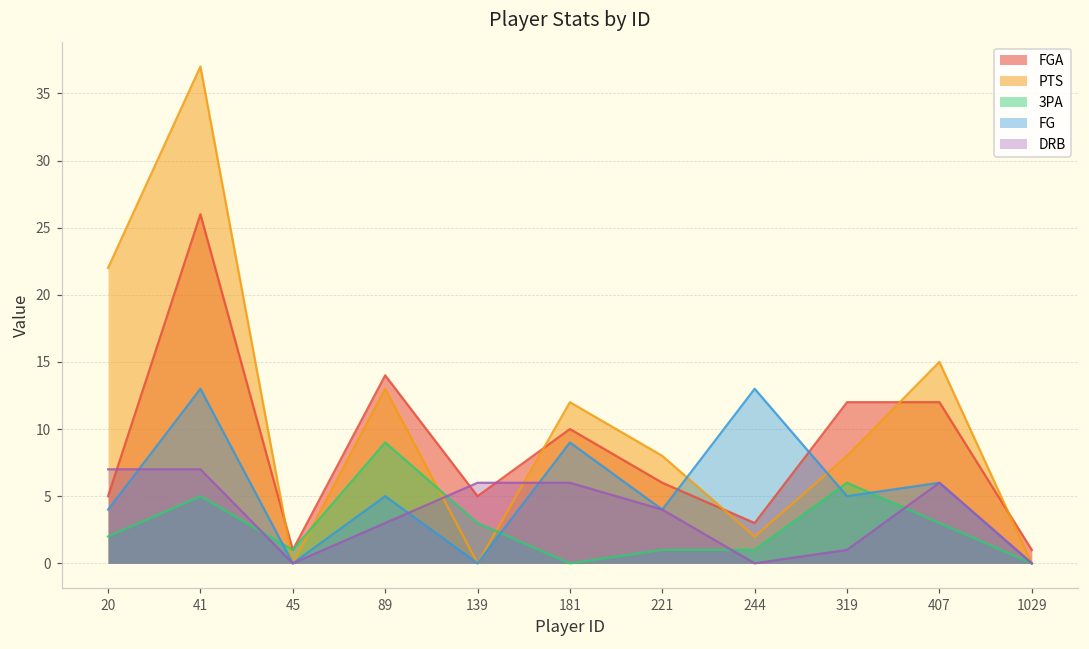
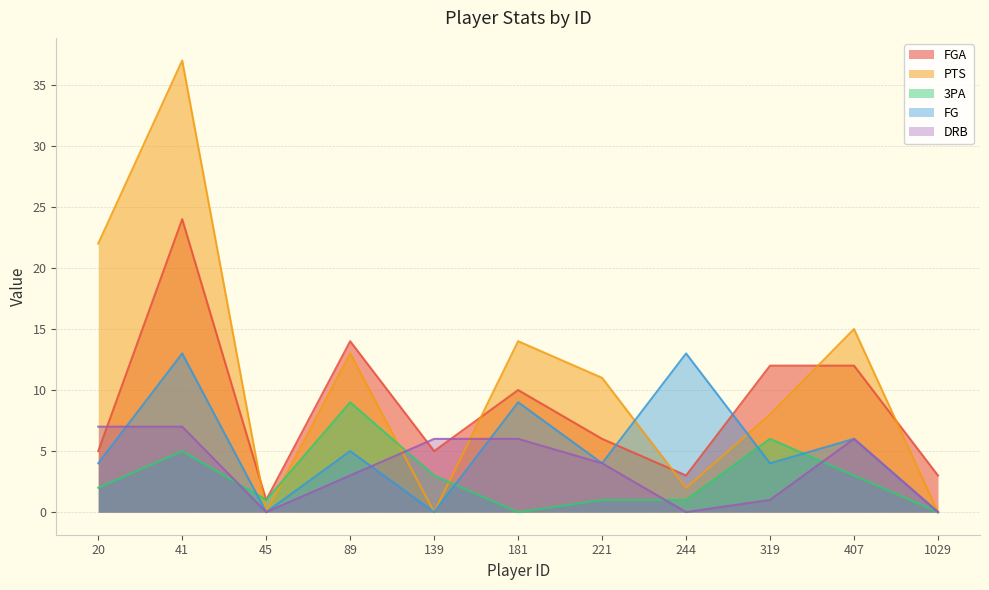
  {
    "FGA": {
      "20": 5,
-     "41": 26,
+     "41": 24,
      "89": 14,
      "139": 5,
      "181": 10,
      "221": 6,
      "244": 3,
      "319": 12,
      "407": 12,
-     "1029": 1
+     "1029": 3
    },
    "PTS": {
      "20": 22,
      "41": 37,
      "89": 13,
-     "181": 12,
-     "221": 8,
+     "181": 14,
+     "221": 11,
      "244": 2,
      "319": 8,
      "407": 15
    },
    "3PA": {
      "20": 2,
      "41": 5,
      "89": 9,
      "139": 3,
      "181": 0,
      "221": 1,
      "244": 1,
      "319": 6,
      "407": 3
    },
    "FG": {
      "20": 4,
      "41": 13,
      "89": 5,
      "181": 9,
      "244": 13,
-     "319": 5
+     "319": 4
    },
    "DRB": {
      "20": 7,
      "41": 7,
      "89": 3,
      "139": 6,
      "181": 6,
      "244": 0,
      "319": 1
    }
  }
